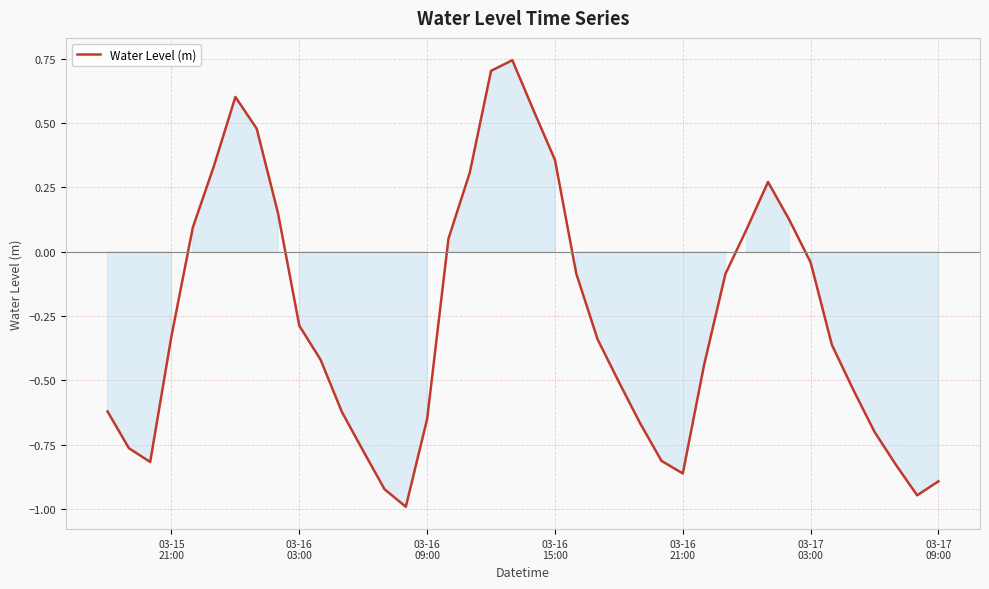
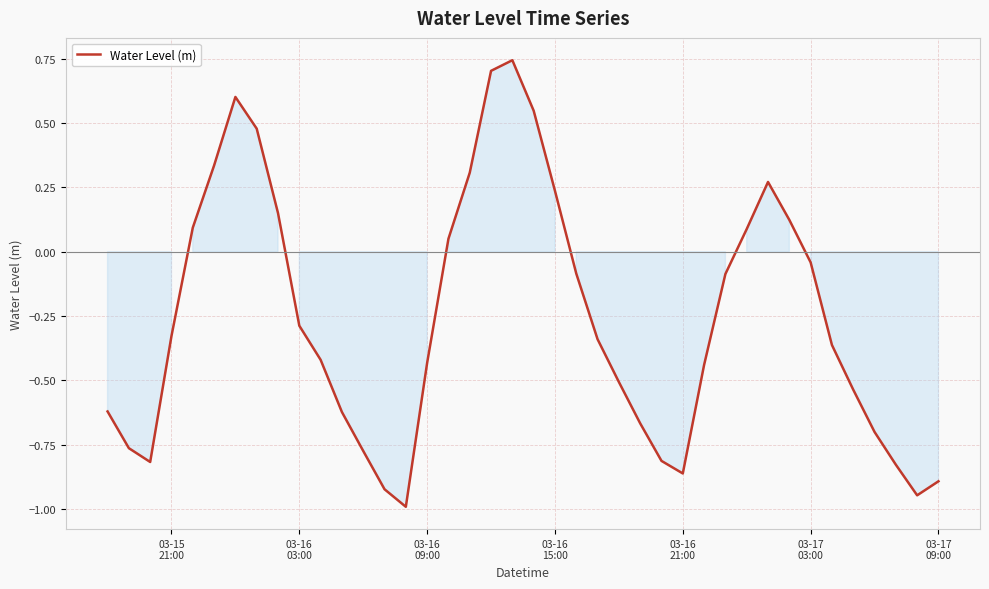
  {
    "03-15 21:00": -0.33,
    "03-16 03:00": -0.29,
-   "03-16 09:00": -0.65,
-   "03-16 15:00": 0.36,
+   "03-16 09:00": -0.43,
+   "03-16 15:00": 0.24,
    "03-16 21:00": -0.86,
    "03-17 03:00": -0.04,
    "03-17 09:00": -0.89
  }
